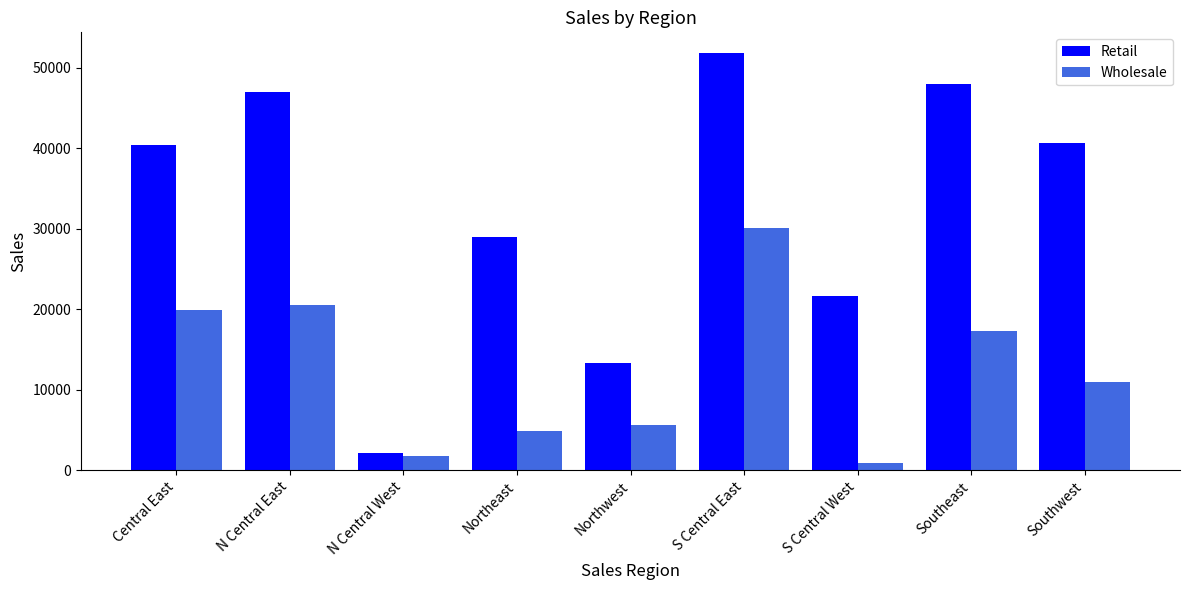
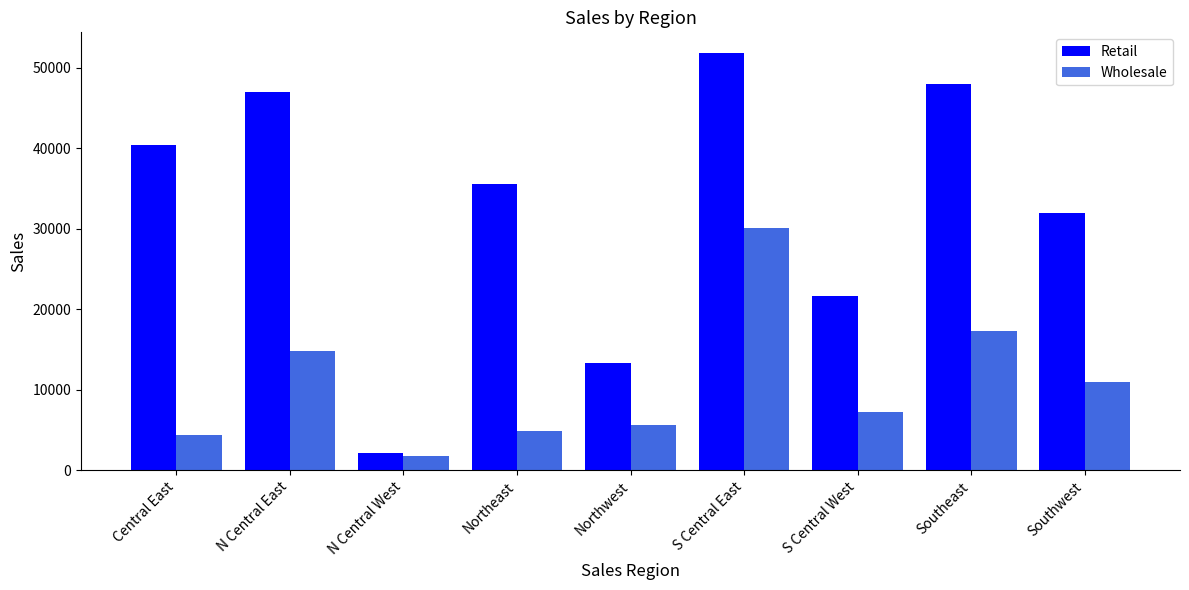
  {
    "Retail": {
      "Central East": 40000,
      "N Central East": 47000,
      "N Central West": 2000,
-     "Northeast": 29000,
+     "Northeast": 36000,
      "Northwest": 13000,
      "S Central East": 52000,
      "S Central West": 22000,
      "Southeast": 48000,
-     "Southwest": 41000
+     "Southwest": 32000
    },
    "Wholesale": {
-     "Central East": 20000,
-     "N Central East": 21000,
+     "Central East": 4000,
+     "N Central East": 15000,
      "N Central West": 2000,
      "Northeast": 5000,
      "Northwest": 6000,
      "S Central East": 30000,
-     "S Central West": 1000,
+     "S Central West": 7000,
      "Southeast": 17000,
      "Southwest": 11000
    }
  }
